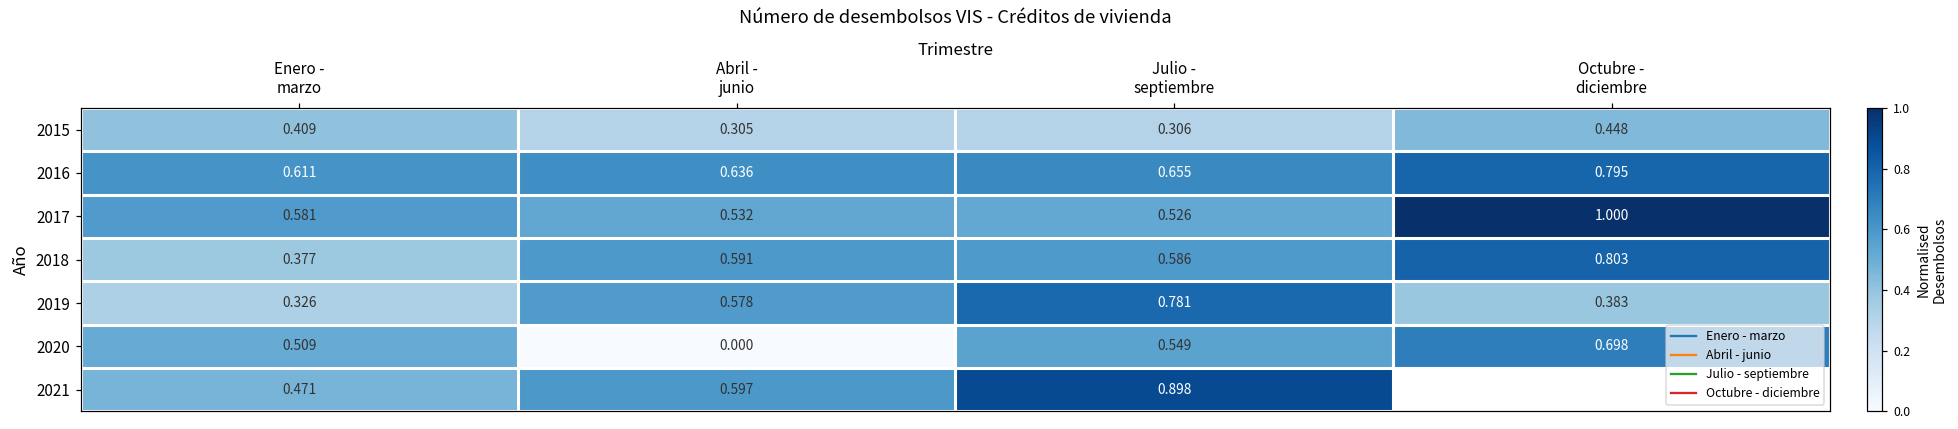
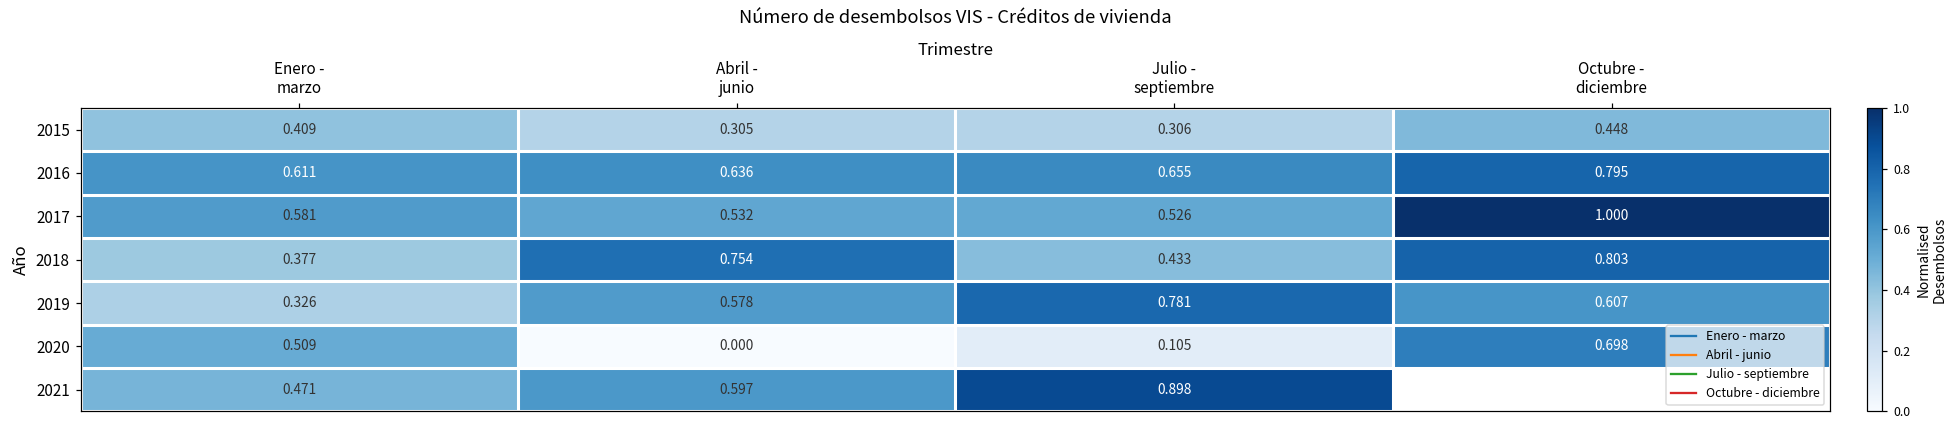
  {
    "2015": {
      "Enero - marzo": 0.409,
      "Abril - junio": 0.305,
      "Julio - septiembre": 0.306,
      "Octubre - diciembre": 0.448
    },
    "2016": {
      "Enero - marzo": 0.611,
      "Abril - junio": 0.636,
      "Julio - septiembre": 0.655,
      "Octubre - diciembre": 0.795
    },
    "2017": {
      "Enero - marzo": 0.581,
      "Abril - junio": 0.532,
      "Julio - septiembre": 0.526,
      "Octubre - diciembre": 1.000
    },
    "2018": {
      "Enero - marzo": 0.377,
-     "Abril - junio": 0.591,
-     "Julio - septiembre": 0.586,
+     "Abril - junio": 0.754,
+     "Julio - septiembre": 0.433,
      "Octubre - diciembre": 0.803
    },
    "2019": {
      "Enero - marzo": 0.326,
      "Abril - junio": 0.578,
      "Julio - septiembre": 0.781,
-     "Octubre - diciembre": 0.383
+     "Octubre - diciembre": 0.607
    },
    "2020": {
      "Enero - marzo": 0.509,
      "Abril - junio": 0.000,
-     "Julio - septiembre": 0.549,
+     "Julio - septiembre": 0.105,
      "Octubre - diciembre": 0.698
    },
    "2021": {
      "Enero - marzo": 0.471,
      "Abril - junio": 0.597,
      "Julio - septiembre": 0.898
    }
  }
